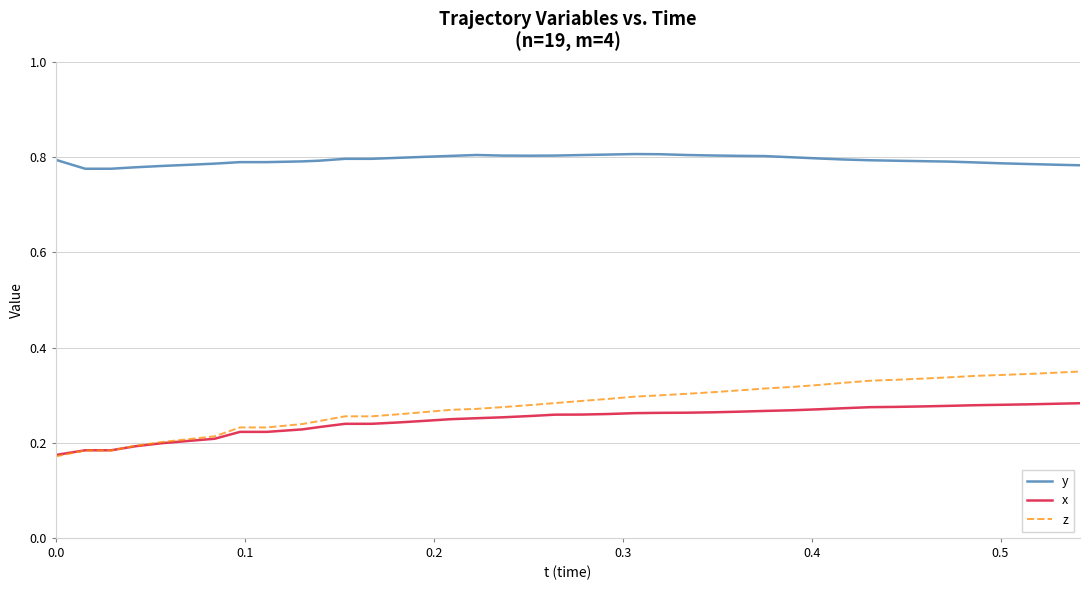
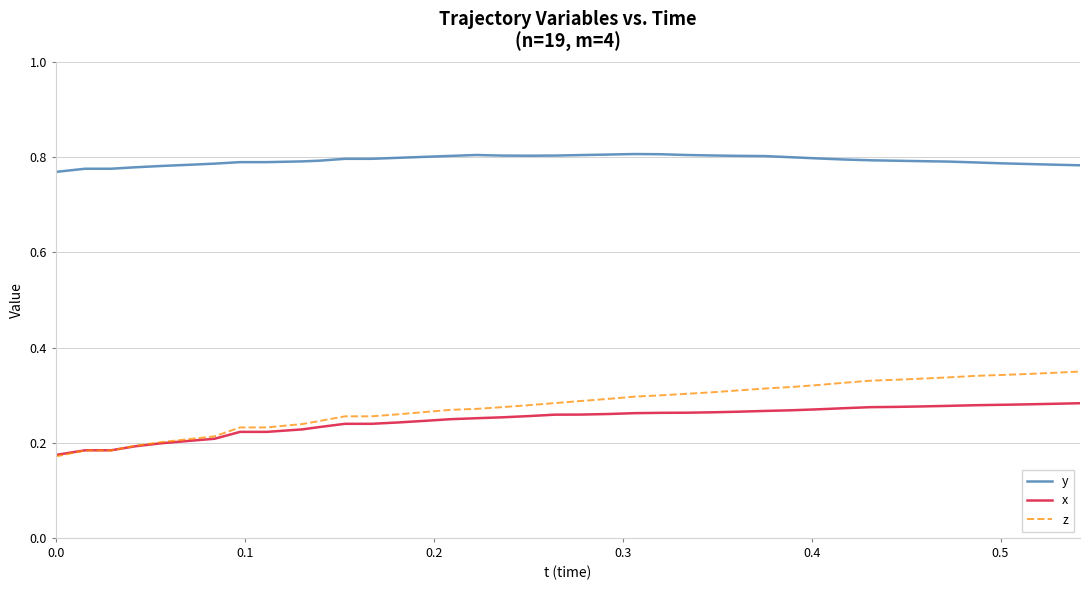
  {
    "y": {
-     "0.0": 0.79
+     "0.0": 0.77
    }
  }
